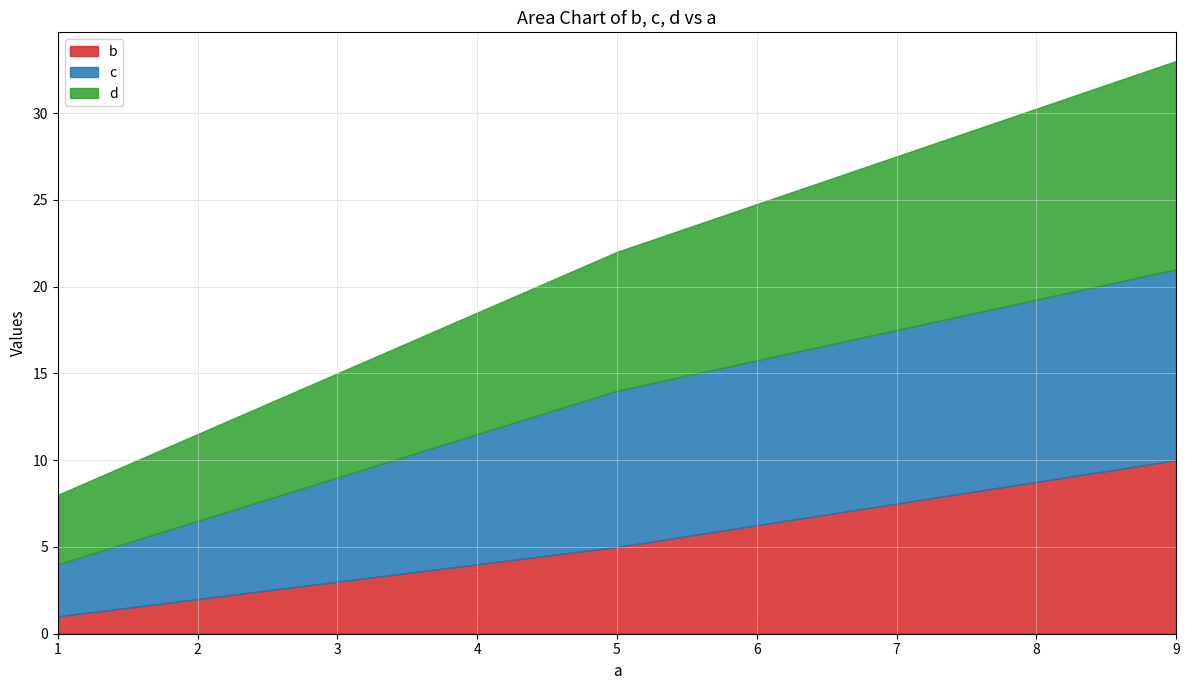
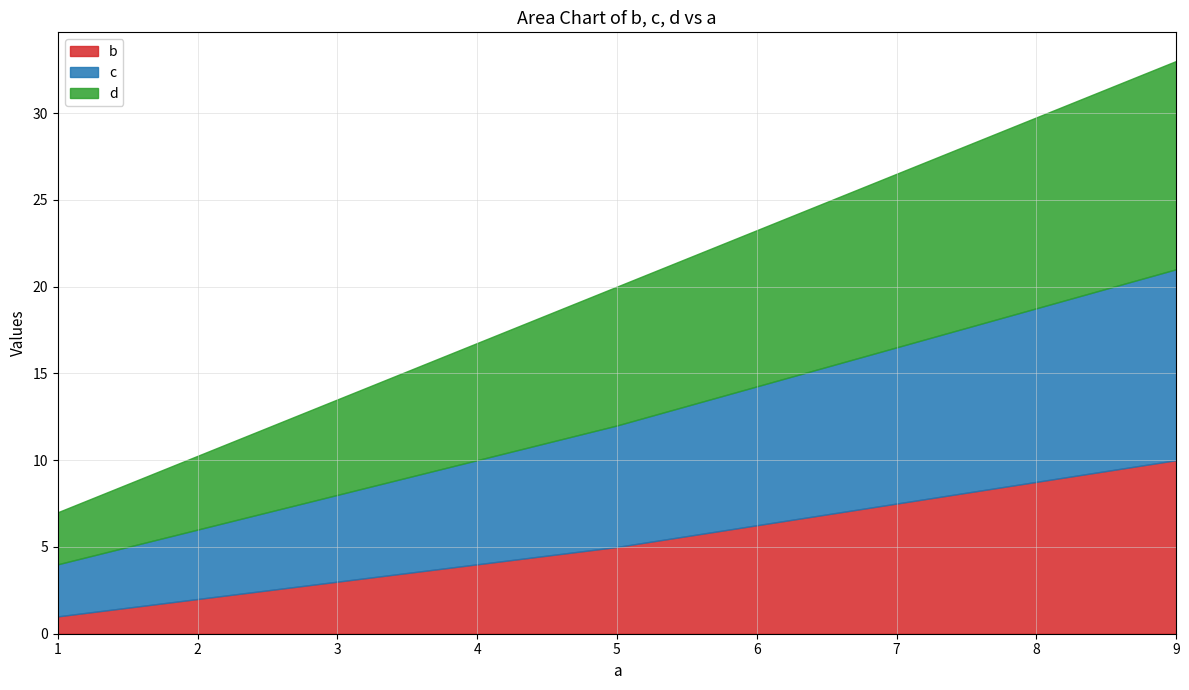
  {
    "b": {
      "1": 1,
      "5": 5,
      "9": 10
    },
    "c": {
      "1": 3,
-     "5": 9,
+     "5": 7,
      "9": 11
    },
    "d": {
-     "1": 4,
+     "1": 3,
      "5": 8,
      "9": 12
    }
  }
